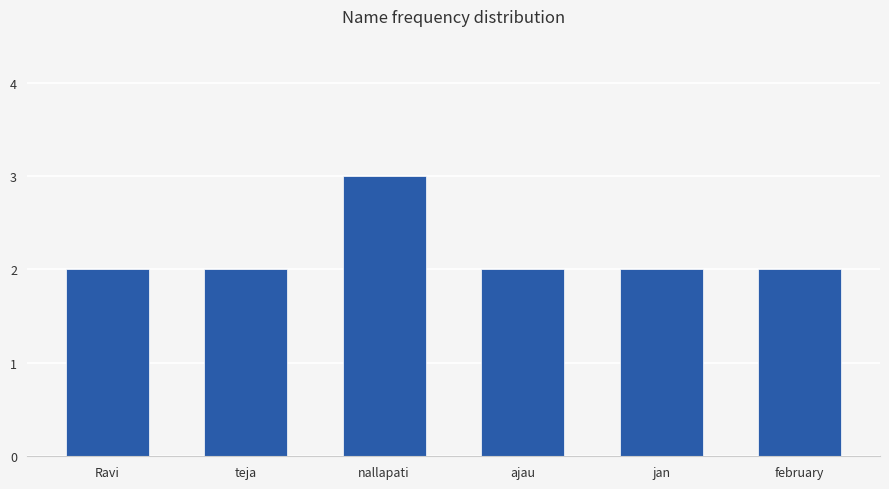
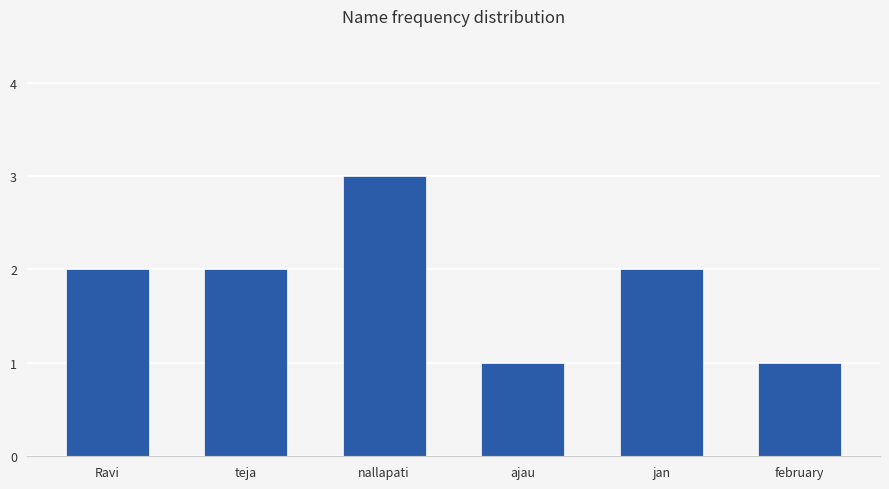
  {
    "Ravi": 2,
    "teja": 2,
    "nallapati": 3,
-   "ajau": 2,
+   "ajau": 1,
    "jan": 2,
-   "february": 2
+   "february": 1
  }
